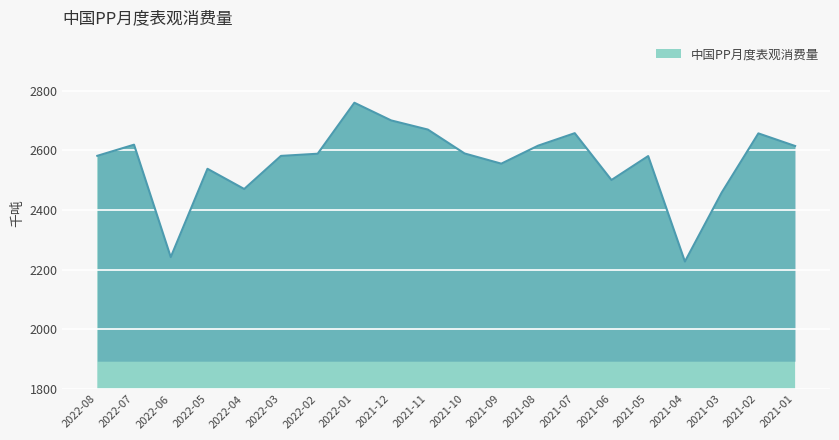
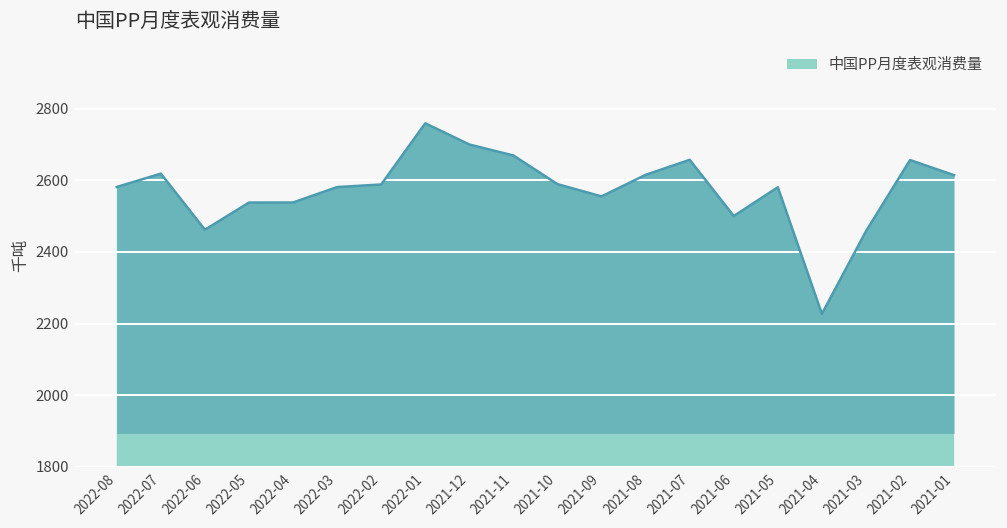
  {
    "2022-08": 2580,
    "2022-07": 2620,
-   "2022-06": 2240,
+   "2022-06": 2460,
    "2022-05": 2540,
-   "2022-04": 2470,
+   "2022-04": 2540,
    "2022-03": 2580,
    "2022-02": 2590,
    "2022-01": 2760,
    "2021-12": 2700,
    "2021-11": 2670,
    "2021-10": 2590,
    "2021-09": 2560,
    "2021-08": 2620,
    "2021-07": 2660,
    "2021-06": 2500,
    "2021-05": 2580,
    "2021-04": 2230,
    "2021-03": 2460,
    "2021-02": 2660,
    "2021-01": 2610
  }
